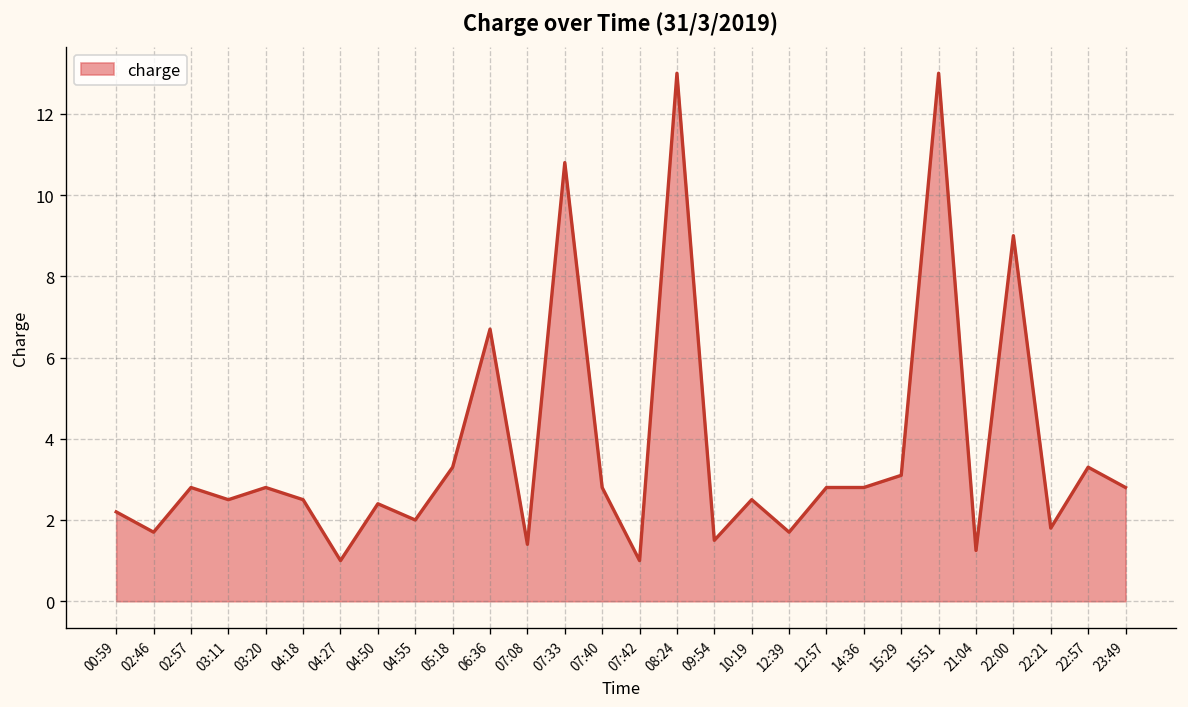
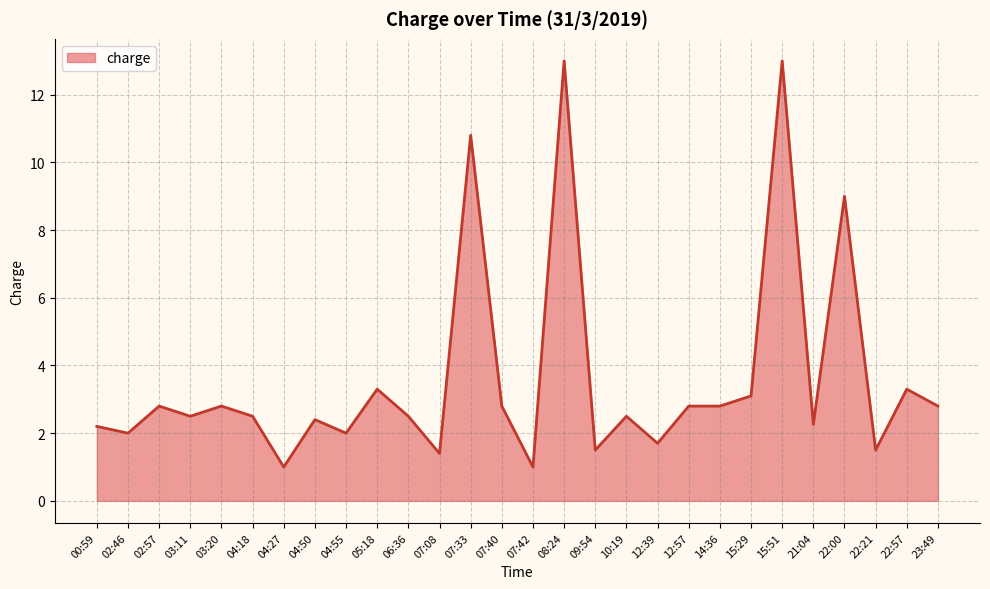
  {
    "00:59": 2.2,
-   "02:46": 1.7,
+   "02:46": 2.0,
    "02:57": 2.8,
    "03:11": 2.5,
    "03:20": 2.8,
    "04:18": 2.5,
    "04:27": 1.0,
    "04:50": 2.4,
    "04:55": 2.0,
    "05:18": 3.3,
-   "06:36": 6.7,
+   "06:36": 2.5,
    "07:08": 1.4,
    "07:33": 10.8,
    "07:40": 2.8,
    "07:42": 1.0,
    "08:24": 13.0,
    "09:54": 1.5,
    "10:19": 2.5,
    "12:39": 1.7,
    "12:57": 2.8,
    "14:36": 2.8,
    "15:29": 3.1,
    "15:51": 13.0,
-   "21:04": 1.3,
+   "21:04": 2.3,
    "22:00": 9.0,
-   "22:21": 1.8,
+   "22:21": 1.5,
    "22:57": 3.3,
    "23:49": 2.8
  }
